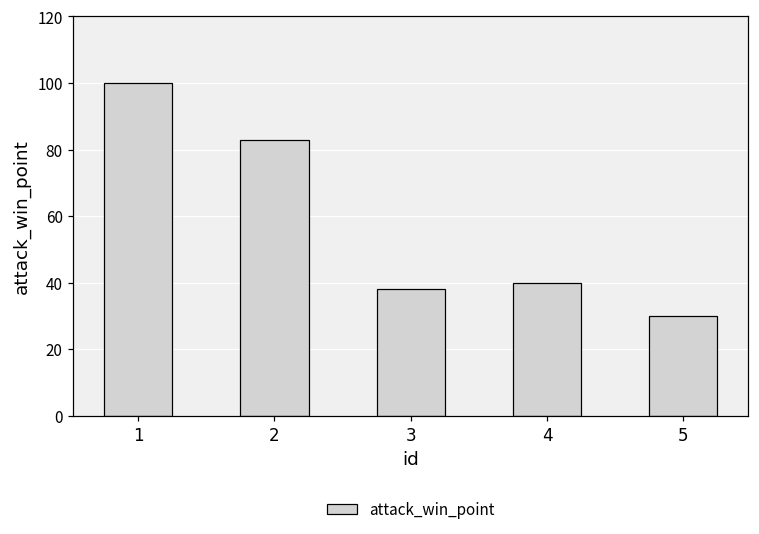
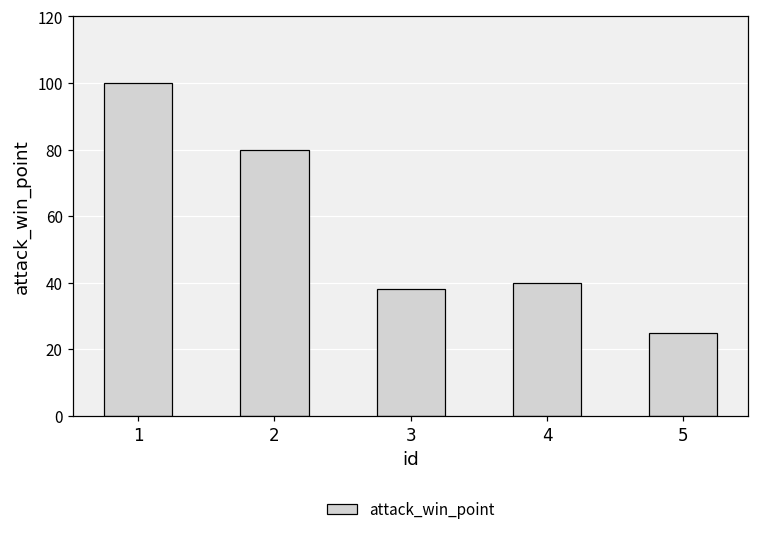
  {
    "1": 100,
-   "2": 83,
+   "2": 80,
    "3": 38,
    "4": 40,
-   "5": 30
+   "5": 25
  }
